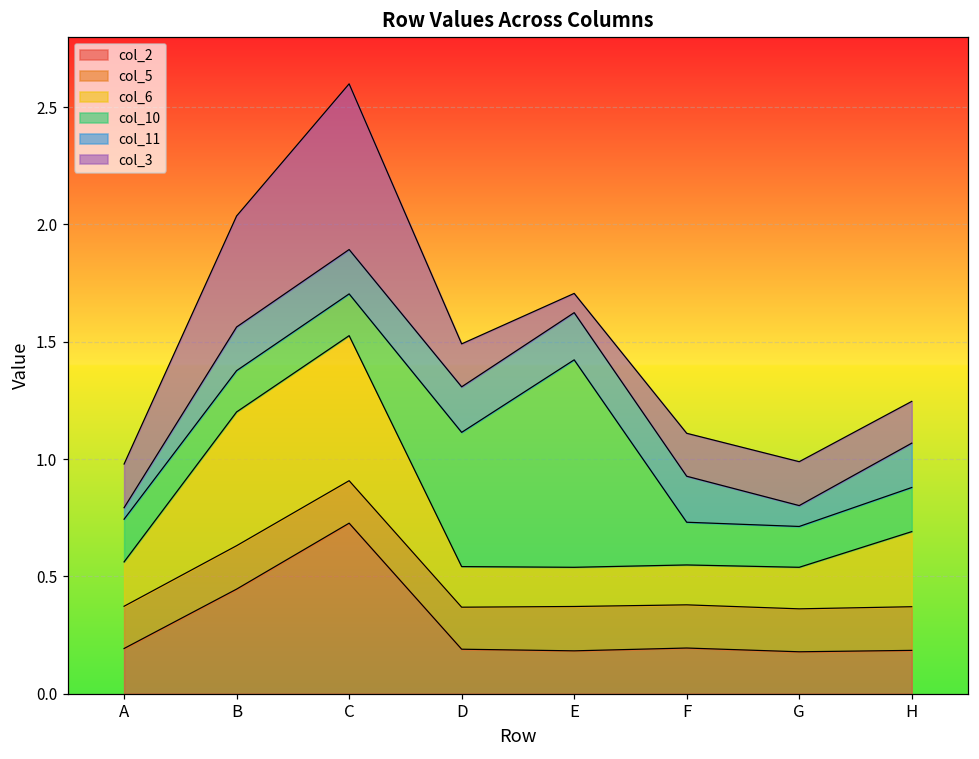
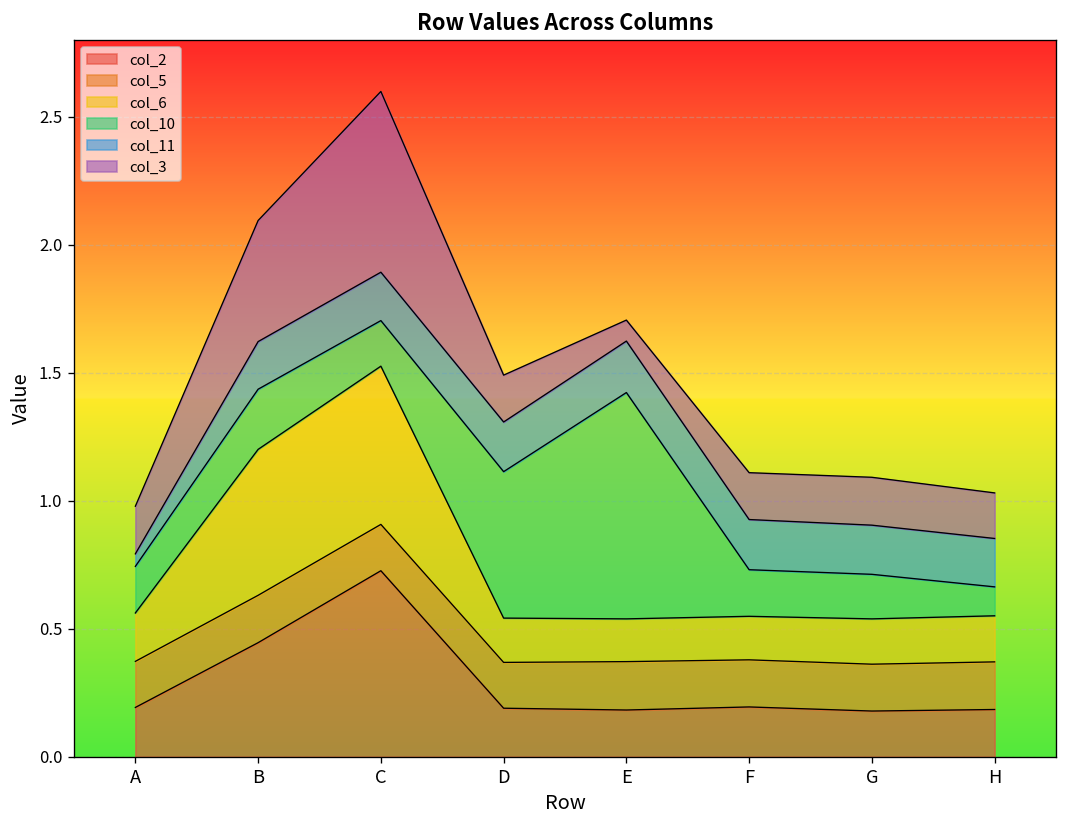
  {
    "col_6": {
      "A": 0.19,
      "B": 0.57,
      "C": 0.62,
      "D": 0.17,
      "E": 0.17,
      "F": 0.17,
      "G": 0.18,
-     "H": 0.32
+     "H": 0.18
    },
    "col_10": {
      "A": 0.18,
-     "B": 0.18,
+     "B": 0.23,
      "C": 0.18,
      "D": 0.57,
      "E": 0.88,
      "F": 0.18,
      "G": 0.17,
-     "H": 0.19
+     "H": 0.11
    },
    "col_11": {
      "A": 0.05,
      "B": 0.19,
      "C": 0.19,
      "D": 0.19,
      "E": 0.20,
      "F": 0.20,
-     "G": 0.09,
+     "G": 0.19,
      "H": 0.19
    },
    "col_3": {
      "A": 0.19,
      "B": 0.47,
      "C": 0.71,
      "D": 0.18,
      "E": 0.08,
      "F": 0.18,
      "G": 0.19,
      "H": 0.18
    }
  }
